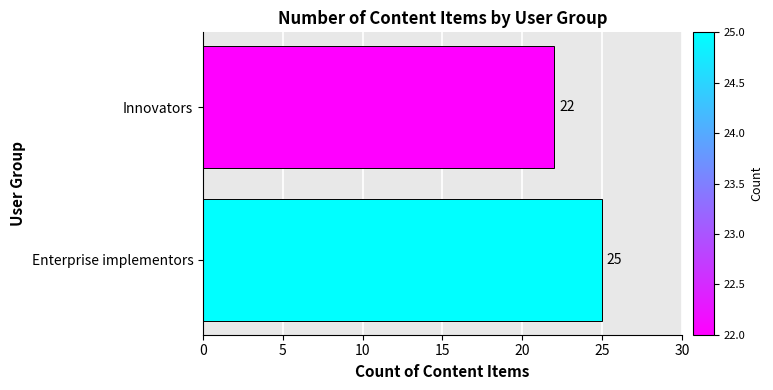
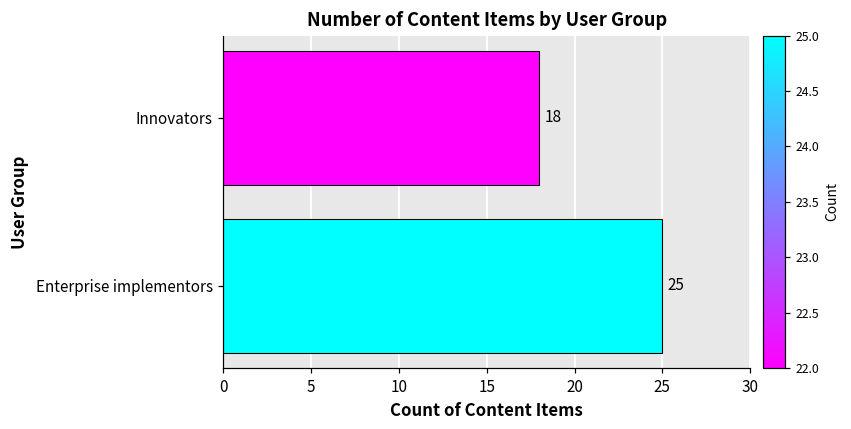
  {
-   "Innovators": 22,
+   "Innovators": 18,
    "Enterprise implementors": 25
  }
